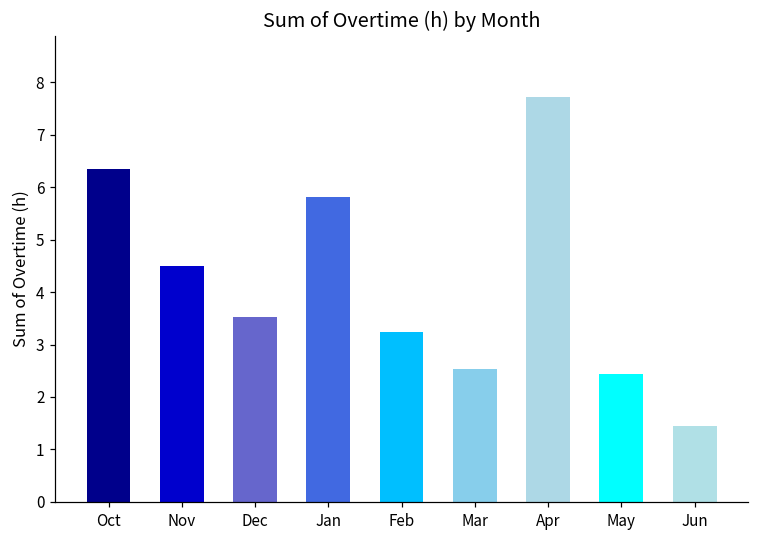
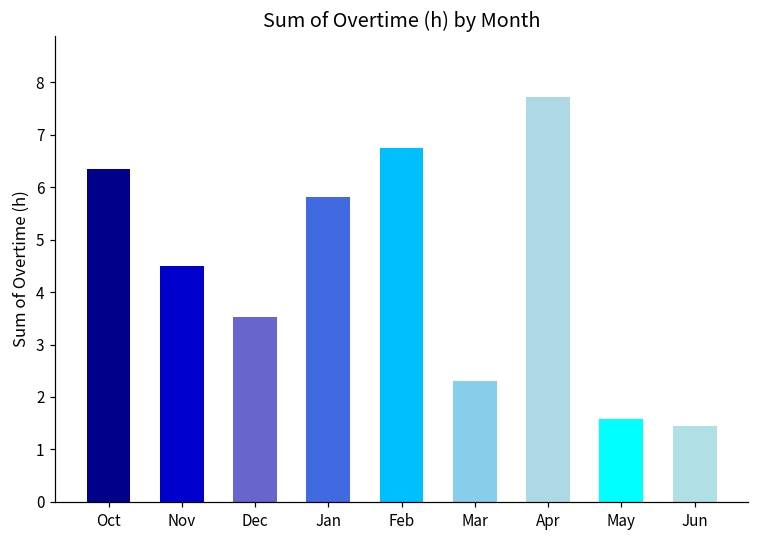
  {
    "Oct": 6.4,
    "Nov": 4.5,
    "Dec": 3.5,
    "Jan": 5.8,
-   "Feb": 3.2,
-   "Mar": 2.5,
+   "Feb": 6.7,
+   "Mar": 2.3,
    "Apr": 7.7,
-   "May": 2.4,
+   "May": 1.6,
    "Jun": 1.5
  }
